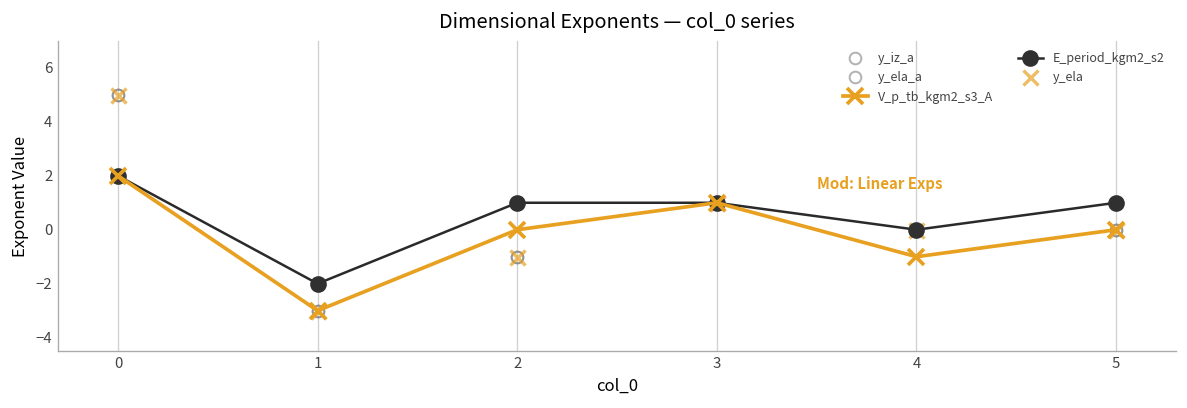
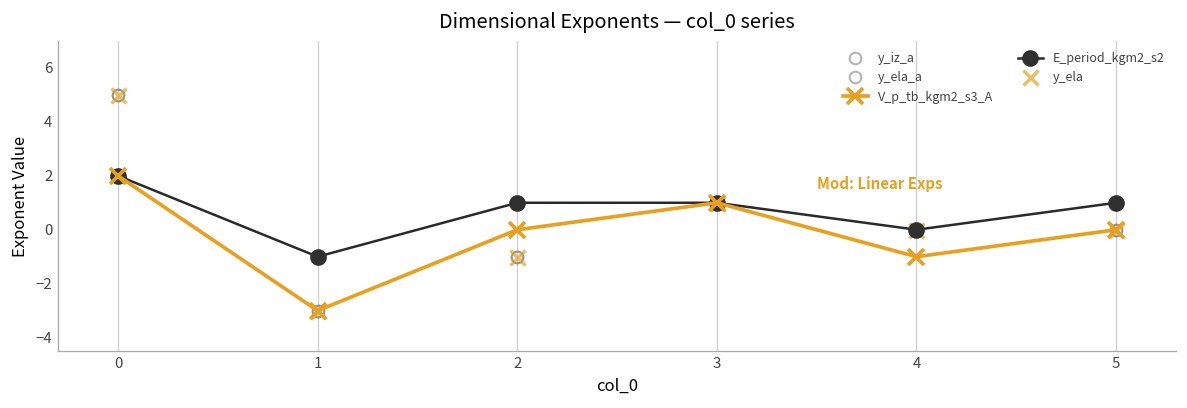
  {
    "E_period_kgm2_s2": {
-     "1": -2,
+     "1": -1,
      "2": 1,
      "5": 1
    }
  }
